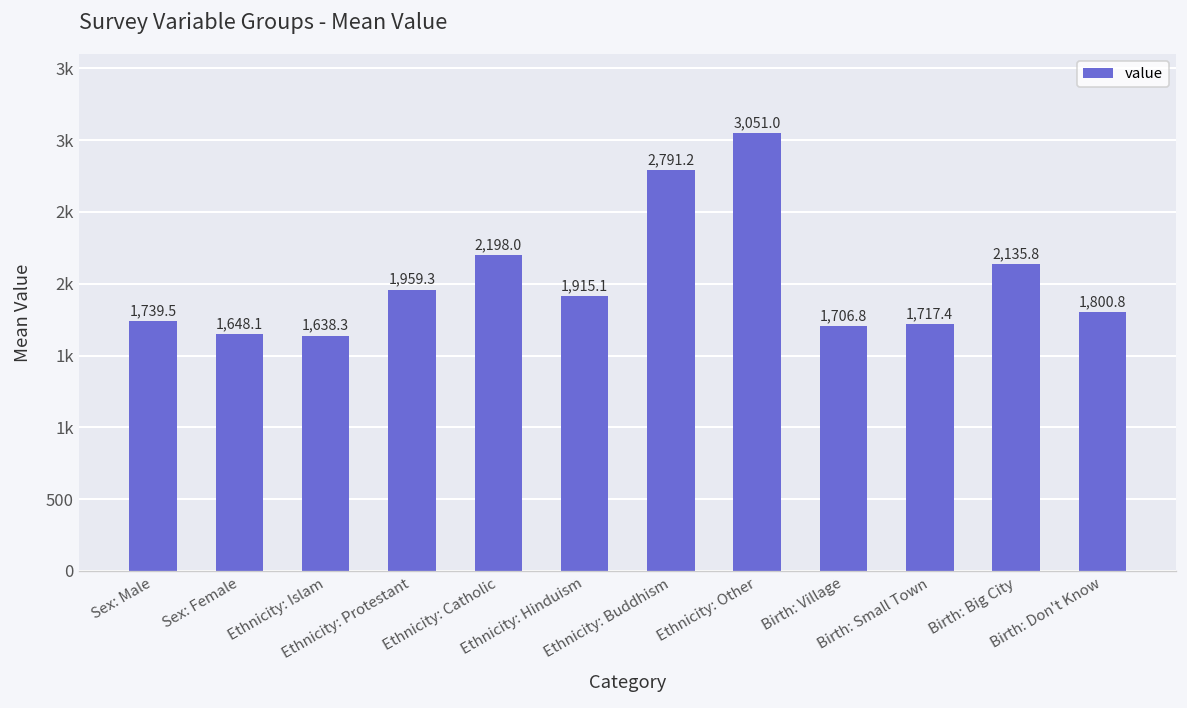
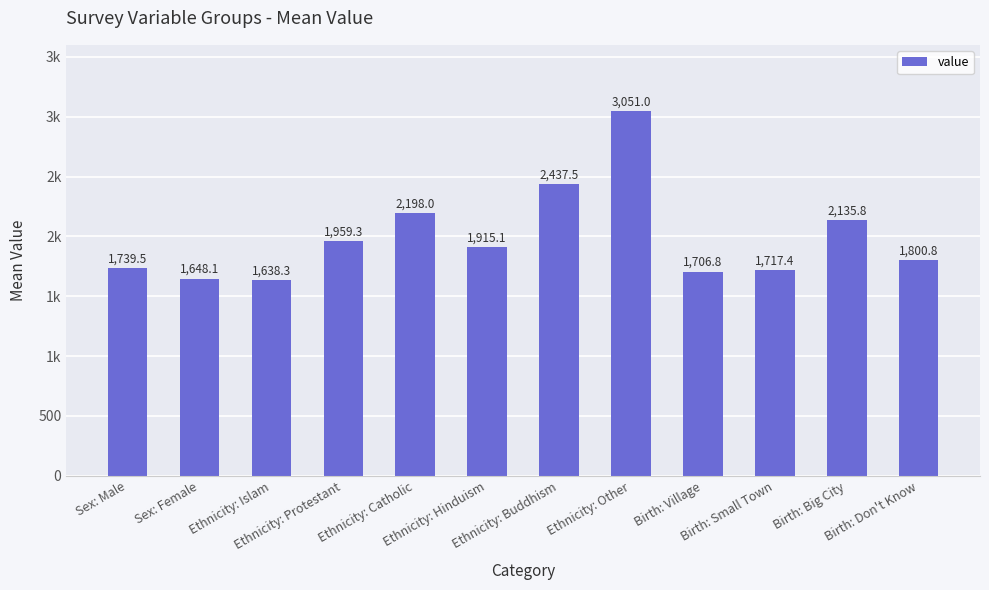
  {
    "Sex: Male": "1,739.5",
    "Sex: Female": "1,648.1",
    "Ethnicity: Islam": "1,638.3",
    "Ethnicity: Protestant": "1,959.3",
    "Ethnicity: Catholic": "2,198.0",
    "Ethnicity: Hinduism": "1,915.1",
-   "Ethnicity: Buddhism": "2,791.2",
+   "Ethnicity: Buddhism": "2,437.5",
    "Ethnicity: Other": "3,051.0",
    "Birth: Village": "1,706.8",
    "Birth: Small Town": "1,717.4",
    "Birth: Big City": "2,135.8",
    "Birth: Don't Know": "1,800.8"
  }
